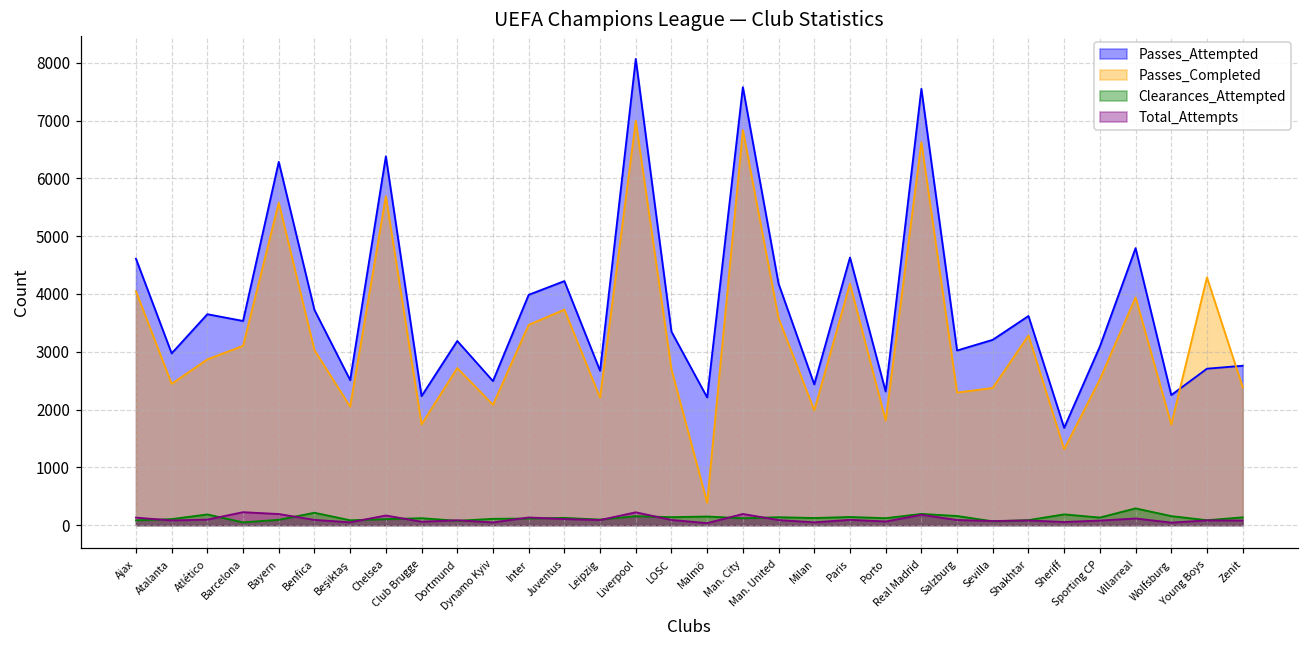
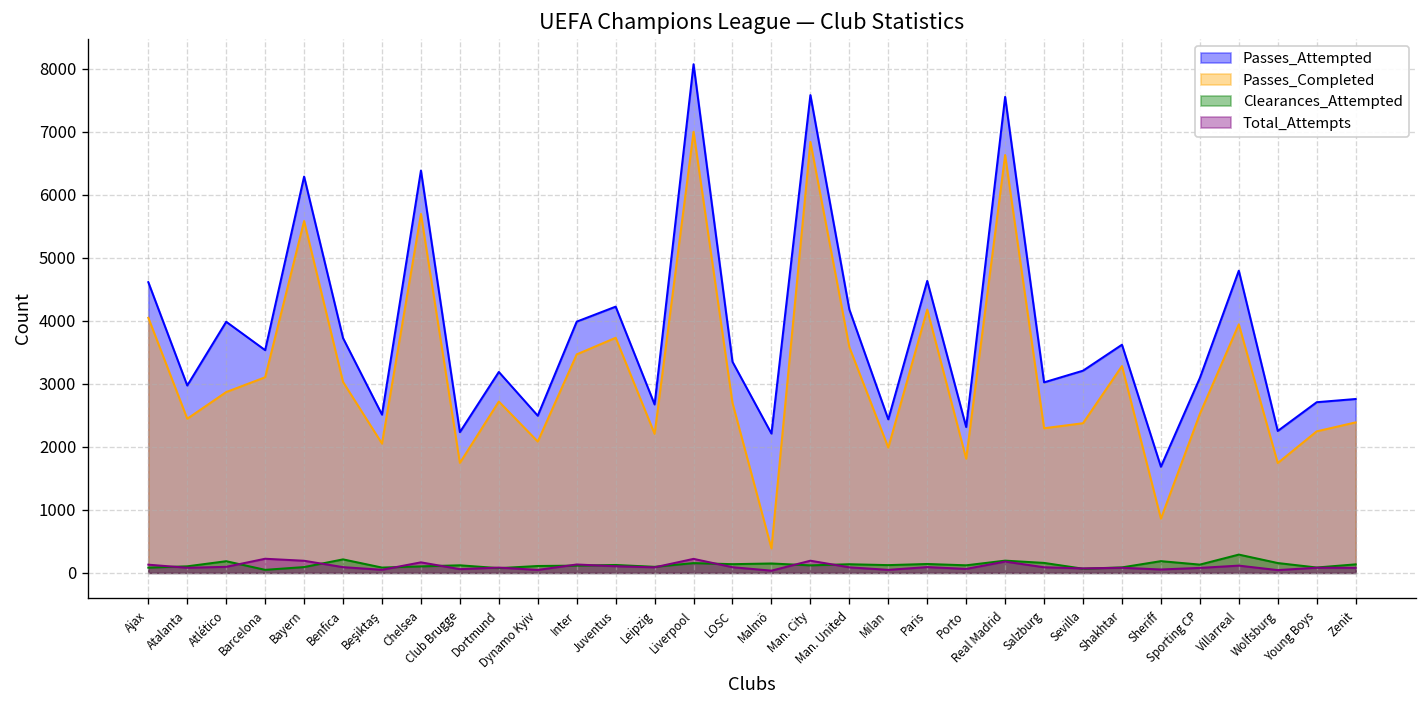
  {
    "Passes_Attempted": {
      "Ajax": 4600,
      "Atalanta": 3000,
-     "Atlético": 3700,
+     "Atlético": 4000,
      "Barcelona": 3500,
      "Bayern": 6300,
      "Benfica": 3700,
      "Beşiktaş": 2500,
      "Chelsea": 6400,
      "Club Brugge": 2200,
      "Dortmund": 3200,
      "Dynamo Kyiv": 2500,
      "Inter": 4000,
      "Juventus": 4200,
      "Leipzig": 2700,
      "Liverpool": 8100,
      "LOSC": 3300,
      "Malmö": 2200,
      "Man. City": 7600,
      "Man. United": 4200,
      "Milan": 2400,
      "Paris": 4600,
      "Porto": 2300,
      "Real Madrid": 7600,
      "Salzburg": 3000,
      "Sevilla": 3200,
      "Shakhtar": 3600,
      "Sheriff": 1700,
      "Sporting CP": 3100,
      "Villarreal": 4800,
      "Wolfsburg": 2300,
      "Young Boys": 2700,
      "Zenit": 2800
    },
    "Passes_Completed": {
      "Ajax": 4000,
      "Atalanta": 2400,
      "Atlético": 2900,
      "Barcelona": 3100,
      "Bayern": 5600,
      "Benfica": 3000,
      "Beşiktaş": 2100,
      "Chelsea": 5700,
      "Club Brugge": 1700,
      "Dortmund": 2700,
      "Dynamo Kyiv": 2100,
      "Inter": 3500,
      "Juventus": 3700,
      "Leipzig": 2200,
      "Liverpool": 7000,
      "LOSC": 2700,
      "Malmö": 400,
      "Man. City": 6800,
      "Man. United": 3600,
      "Milan": 2000,
      "Paris": 4200,
      "Porto": 1800,
      "Real Madrid": 6600,
      "Salzburg": 2300,
      "Sevilla": 2400,
      "Shakhtar": 3300,
-     "Sheriff": 1300,
+     "Sheriff": 900,
      "Sporting CP": 2500,
      "Villarreal": 3900,
      "Wolfsburg": 1700,
-     "Young Boys": 4300,
+     "Young Boys": 2200,
      "Zenit": 2400
    },
    "Clearances_Attempted": {
      "Atlético": 200,
      "Barcelona": 0,
      "Bayern": 100,
      "Benfica": 200,
      "Chelsea": 100,
      "Club Brugge": 100,
      "Dynamo Kyiv": 100,
      "Liverpool": 200,
      "LOSC": 100,
      "Malmö": 100,
      "Man. City": 100,
      "Man. United": 100,
      "Milan": 100,
      "Paris": 100,
      "Porto": 100,
      "Salzburg": 200,
      "Sheriff": 200,
      "Sporting CP": 100,
      "Villarreal": 300,
      "Wolfsburg": 200,
      "Zenit": 100
    },
    "Total_Attempts": {
      "Atlético": 100,
      "Barcelona": 200,
      "Bayern": 200,
      "Benfica": 100,
      "Chelsea": 200,
      "Club Brugge": 100,
      "Dynamo Kyiv": 0,
      "Liverpool": 200,
      "LOSC": 100,
      "Malmö": 0,
      "Man. City": 200,
      "Man. United": 100,
      "Milan": 0,
      "Paris": 100,
      "Porto": 100,
      "Salzburg": 100,
      "Sheriff": 100,
      "Sporting CP": 100,
      "Villarreal": 100,
      "Wolfsburg": 0,
      "Zenit": 100
    }
  }
